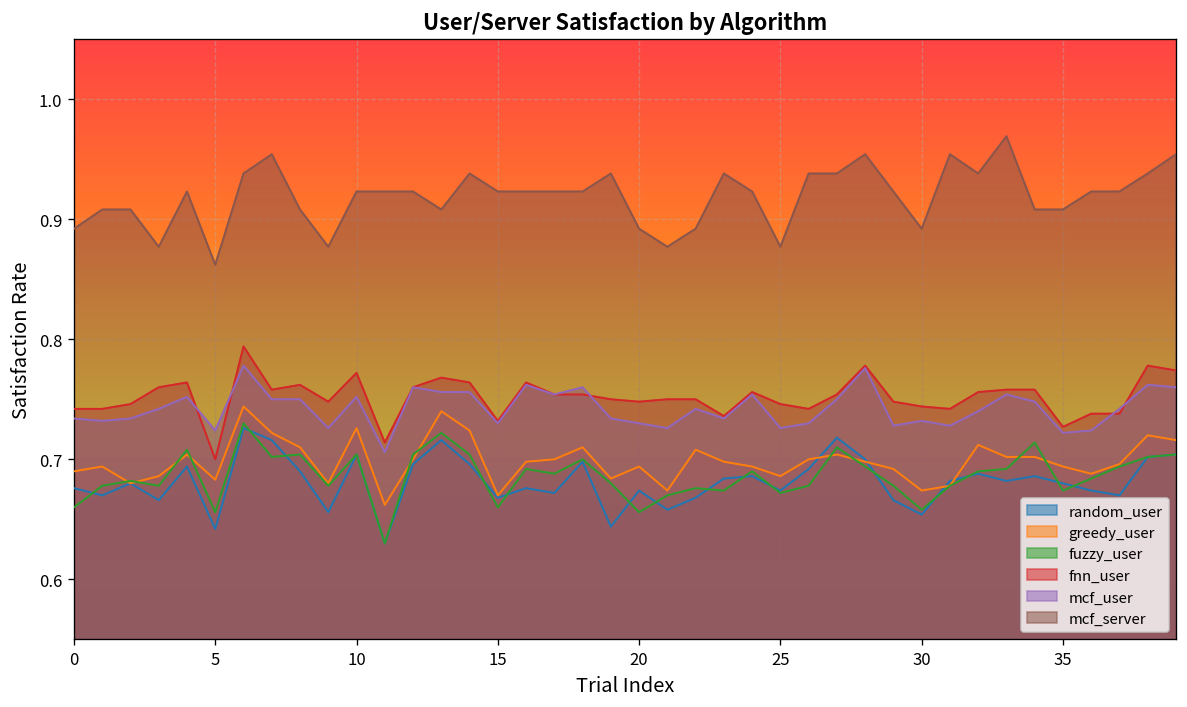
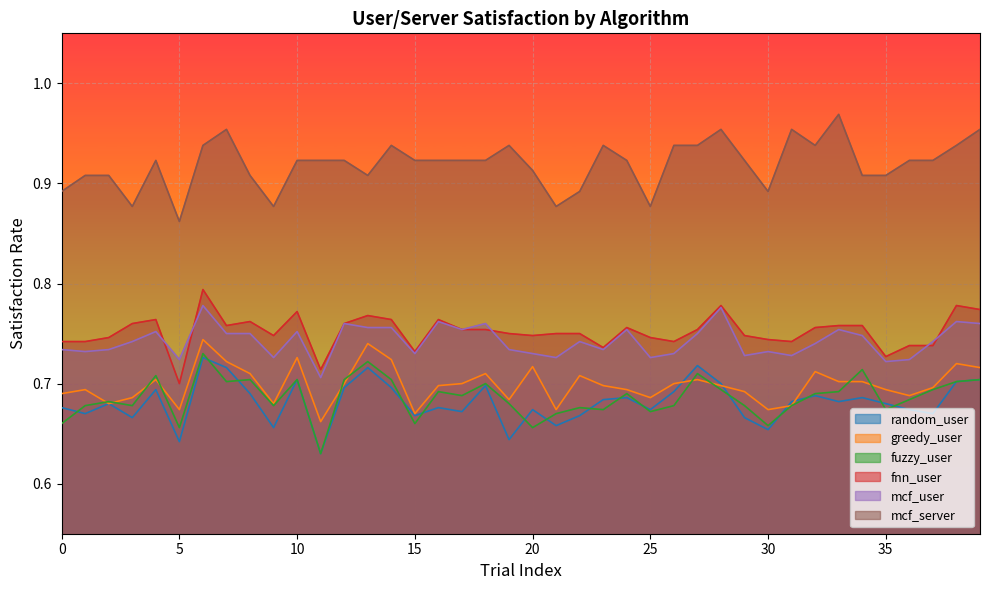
  {
    "random_user": {
      "0": 0.676,
      "5": 0.642,
      "20": 0.674,
      "30": 0.654,
      "35": 0.680
    },
    "greedy_user": {
      "0": 0.690,
-     "5": 0.683,
+     "5": 0.674,
      "10": 0.726,
-     "20": 0.694,
+     "20": 0.717,
      "25": 0.686,
      "30": 0.674,
      "35": 0.694
    },
    "fuzzy_user": {
      "0": 0.660,
      "5": 0.656,
      "15": 0.660,
      "20": 0.656,
      "30": 0.658
    },
    "fnn_user": {
      "0": 0.742,
      "5": 0.700,
      "10": 0.772,
      "20": 0.748,
      "25": 0.746,
      "30": 0.744,
      "35": 0.727
    },
    "mcf_user": {
      "0": 0.734,
      "5": 0.724,
      "10": 0.752,
      "20": 0.730,
      "25": 0.726,
      "30": 0.732,
      "35": 0.722
    },
    "mcf_server": {
      "0": 0.892,
      "5": 0.862,
      "10": 0.923,
      "15": 0.923,
-     "20": 0.892,
+     "20": 0.913,
      "25": 0.877,
      "30": 0.892,
      "35": 0.908
    }
  }
